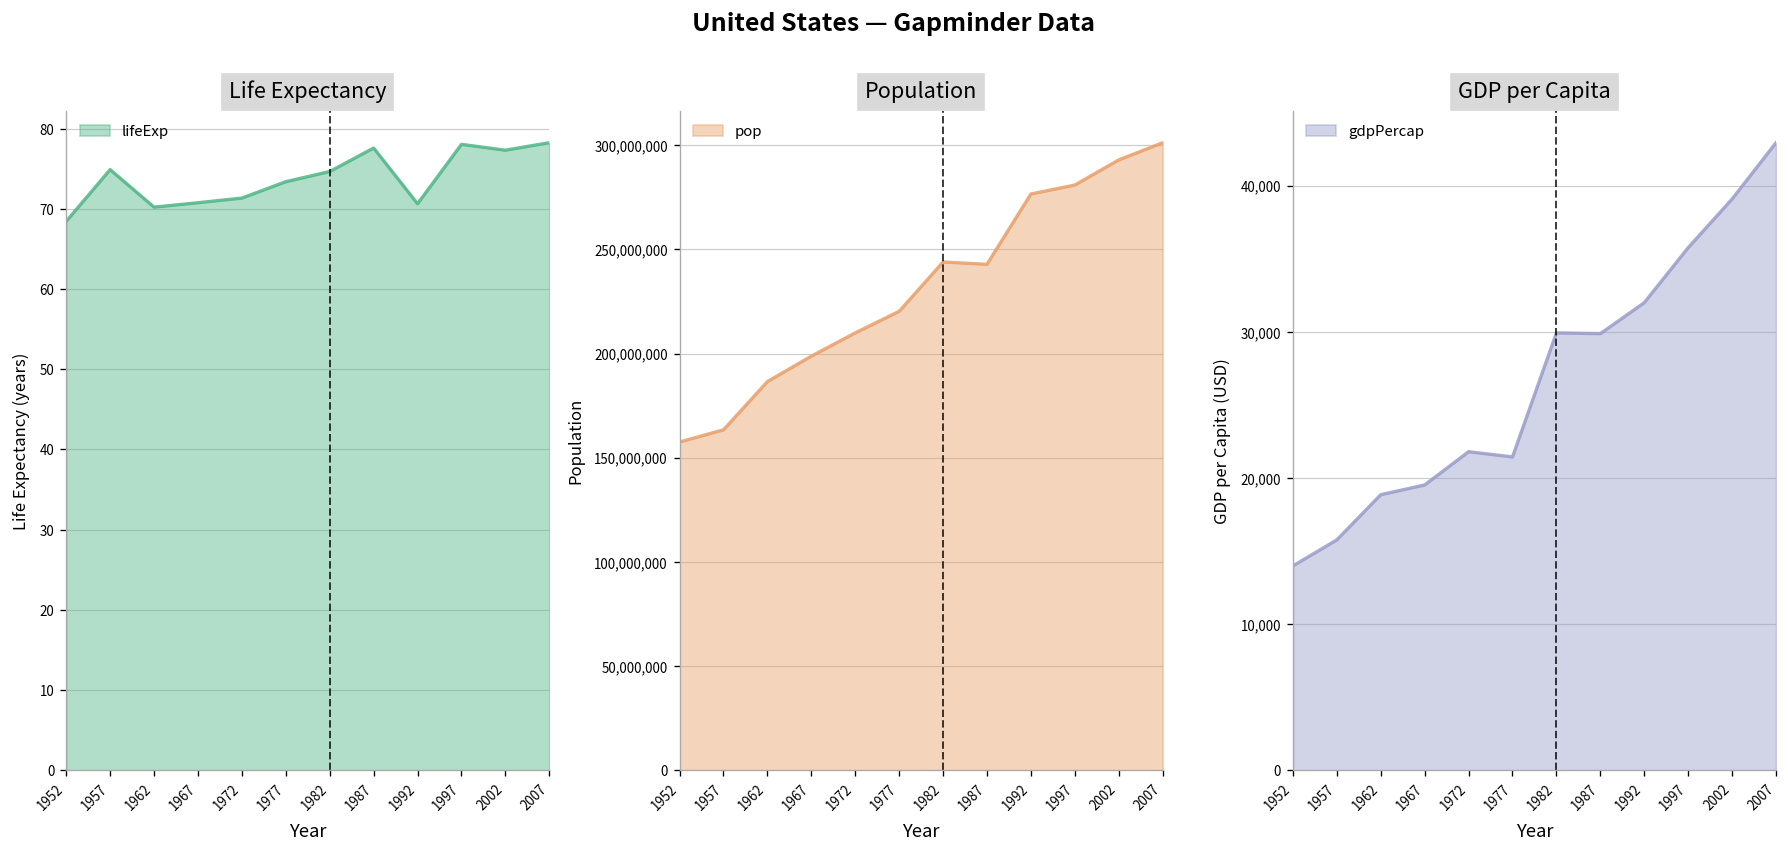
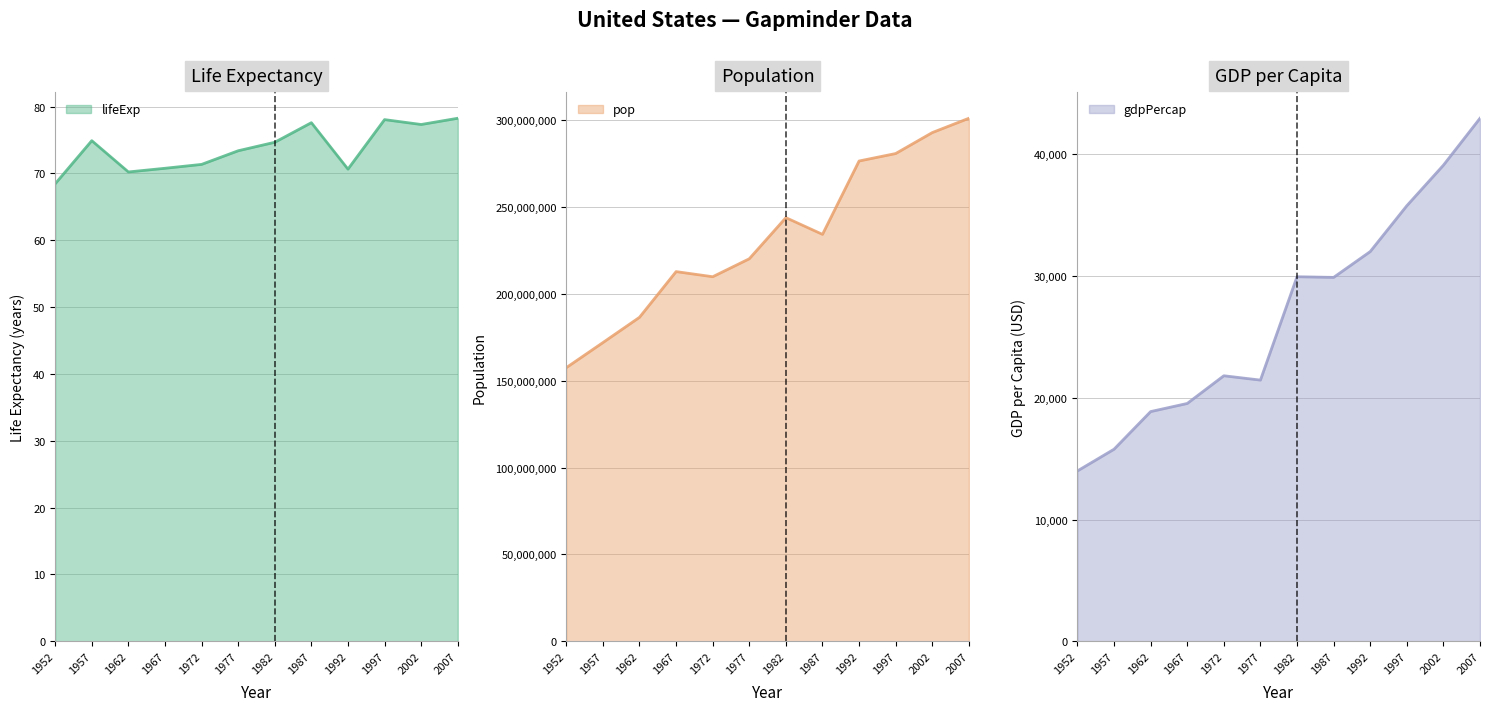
  {
    "Life Expectancy": {
      "1952": "68",
      "1957": "75",
      "1962": "70",
      "1967": "71",
      "1972": "71",
      "1977": "73",
      "1982": "75",
      "1987": "78",
      "1992": "71",
      "1997": "78",
      "2002": "77",
      "2007": "78"
    },
    "Population": {
      "1952": "158,000,000",
-     "1957": "163,000,000",
+     "1957": "172,000,000",
      "1962": "187,000,000",
-     "1967": "199,000,000",
+     "1967": "213,000,000",
      "1972": "210,000,000",
      "1977": "220,000,000",
      "1982": "244,000,000",
-     "1987": "243,000,000",
+     "1987": "234,000,000",
      "1992": "277,000,000",
      "1997": "281,000,000",
      "2002": "293,000,000",
      "2007": "301,000,000"
    },
    "GDP per Capita": {
      "1952": "14,000",
      "1957": "15,800",
      "1962": "18,900",
      "1967": "19,500",
      "1972": "21,800",
      "1977": "21,400",
      "1982": "29,900",
      "1987": "29,900",
      "1992": "32,000",
      "1997": "35,800",
      "2002": "39,100",
      "2007": "43,000"
    }
  }
